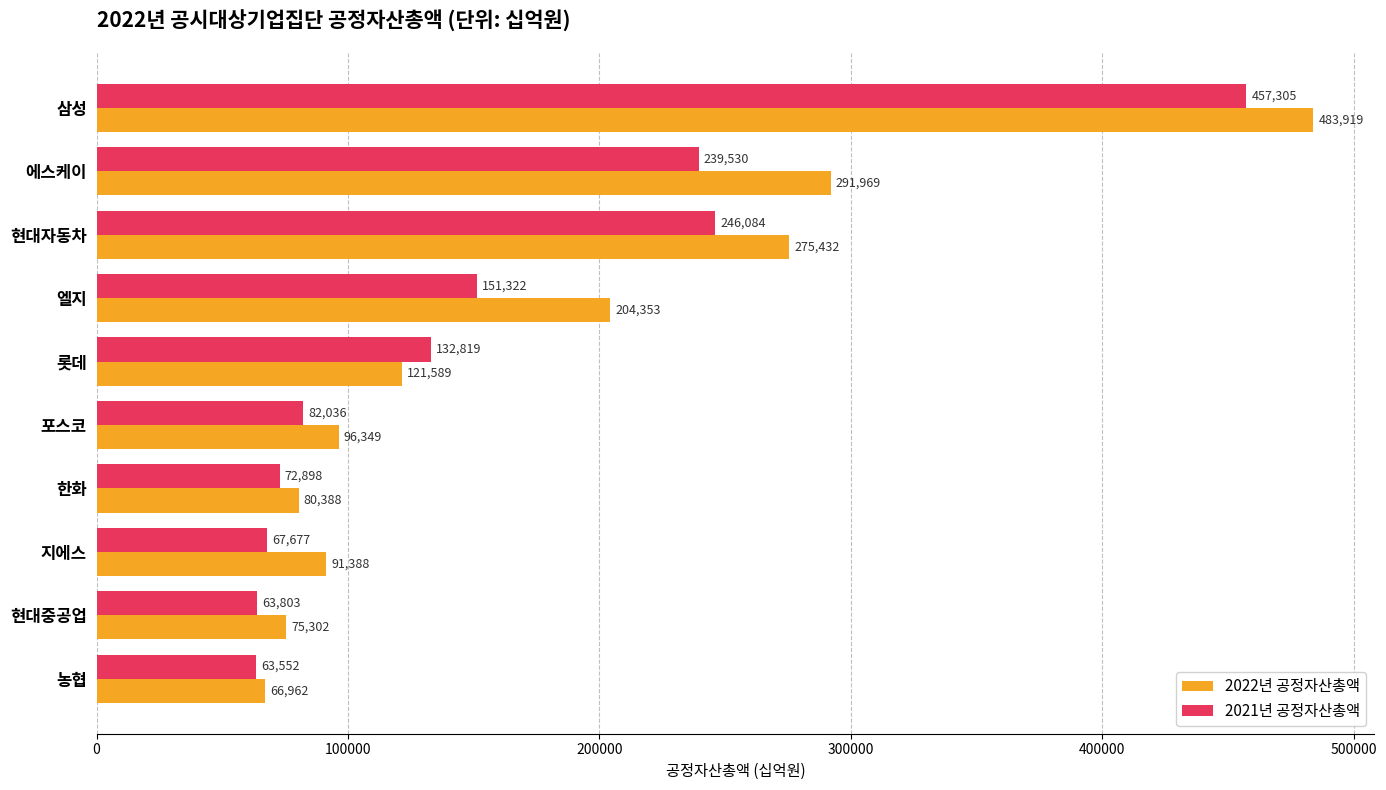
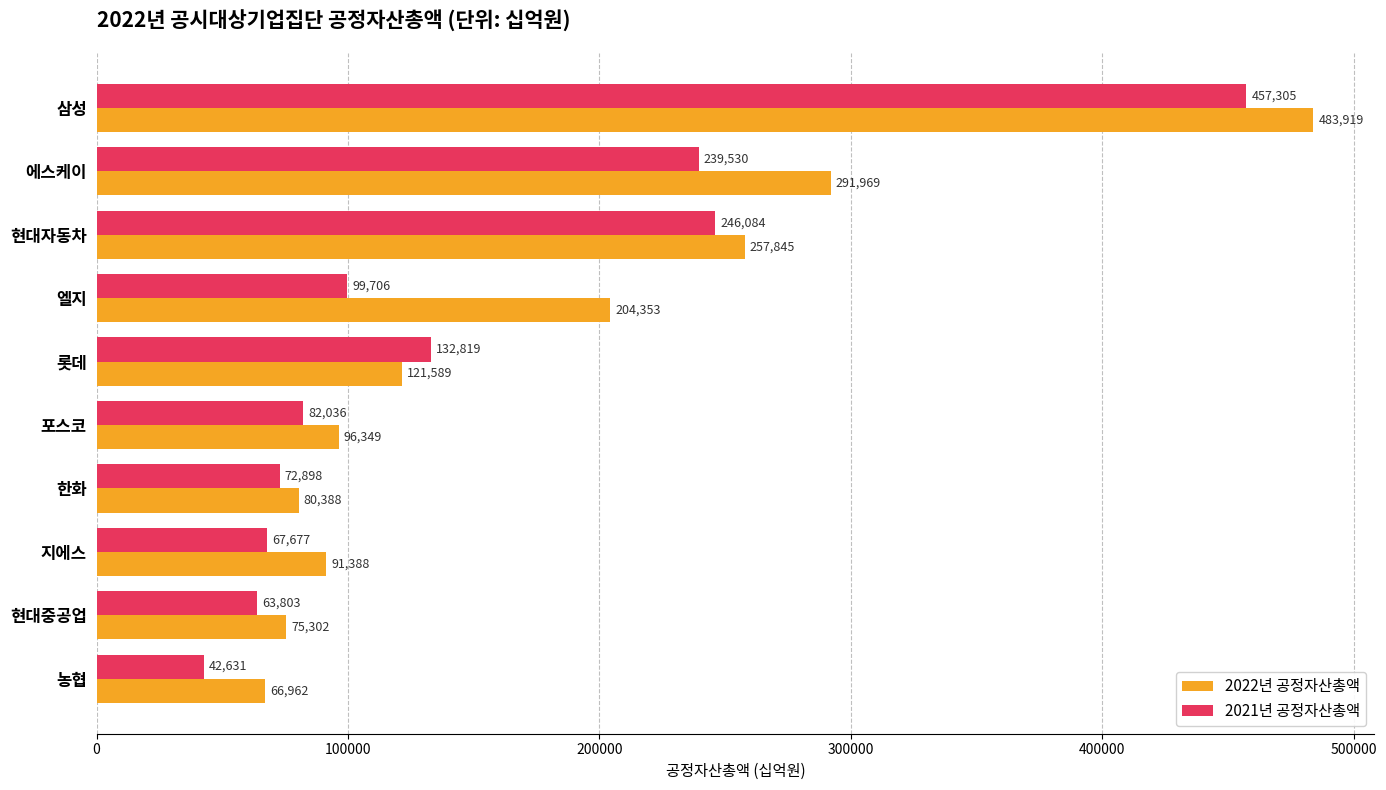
  {
    "2022년 공정자산총액": {
      "삼성": "483,919",
      "에스케이": "291,969",
-     "현대자동차": "275,432",
+     "현대자동차": "257,845",
      "엘지": "204,353",
      "롯데": "121,589",
      "포스코": "96,349",
      "한화": "80,388",
      "지에스": "91,388",
      "현대중공업": "75,302",
      "농협": "66,962"
    },
    "2021년 공정자산총액": {
      "삼성": "457,305",
      "에스케이": "239,530",
      "현대자동차": "246,084",
-     "엘지": "151,322",
+     "엘지": "99,706",
      "롯데": "132,819",
      "포스코": "82,036",
      "한화": "72,898",
      "지에스": "67,677",
      "현대중공업": "63,803",
-     "농협": "63,552"
+     "농협": "42,631"
    }
  }
